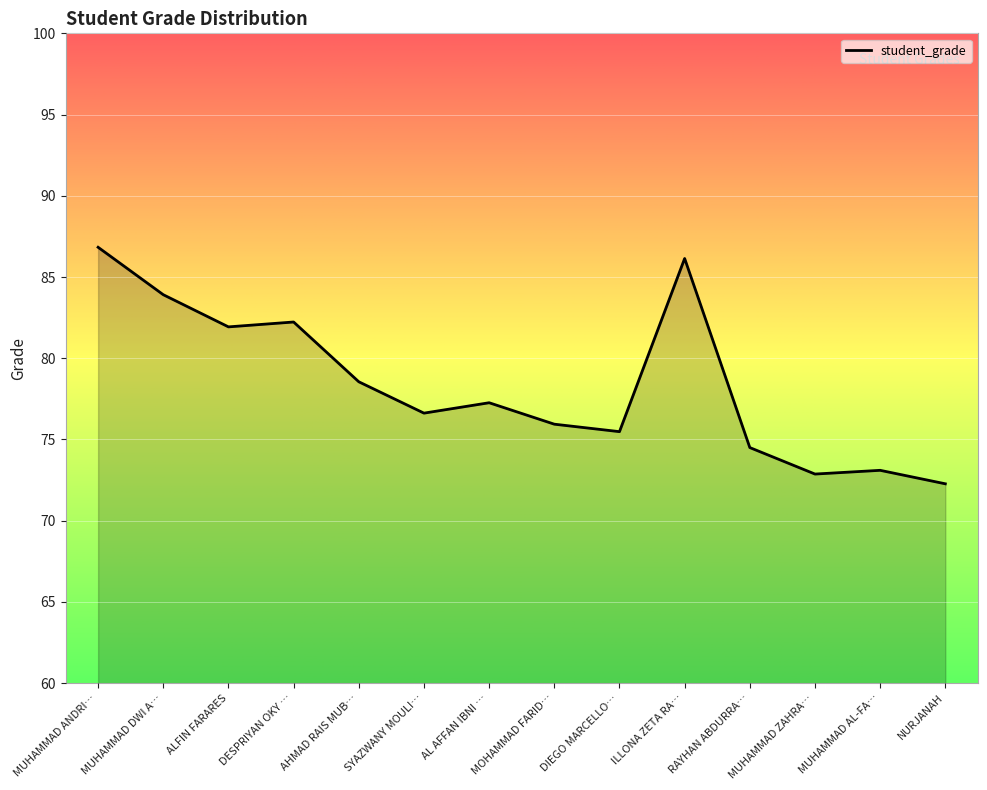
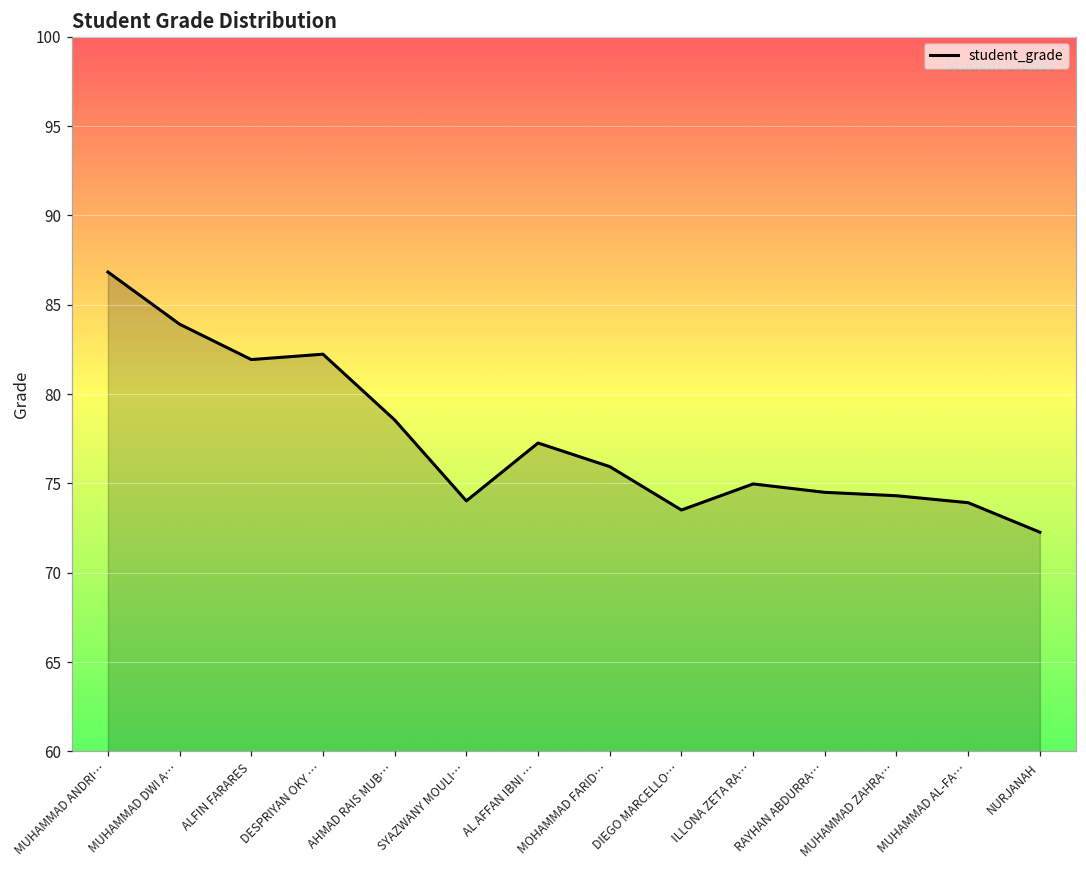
  {
    "MUHAMMAD ANDRI…": 86.8,
    "MUHAMMAD DWI A…": 83.9,
    "ALFIN FARARES": 81.9,
    "DESPRIYAN OKY …": 82.2,
    "AHMAD RAIS MUB…": 78.6,
-   "SYAZWANY MOULI…": 76.6,
+   "SYAZWANY MOULI…": 74.0,
    "AL AFFAN IBNI …": 77.3,
    "MOHAMMAD FARID…": 75.9,
-   "DIEGO MARCELLO…": 75.5,
-   "ILLONA ZETA RA…": 86.1,
+   "DIEGO MARCELLO…": 73.5,
+   "ILLONA ZETA RA…": 75.0,
    "RAYHAN ABDURRA…": 74.5,
-   "MUHAMMAD ZAHRA…": 72.9,
-   "MUHAMMAD AL-FA…": 73.1,
+   "MUHAMMAD ZAHRA…": 74.3,
+   "MUHAMMAD AL-FA…": 73.9,
    "NURJANAH": 72.3
  }
